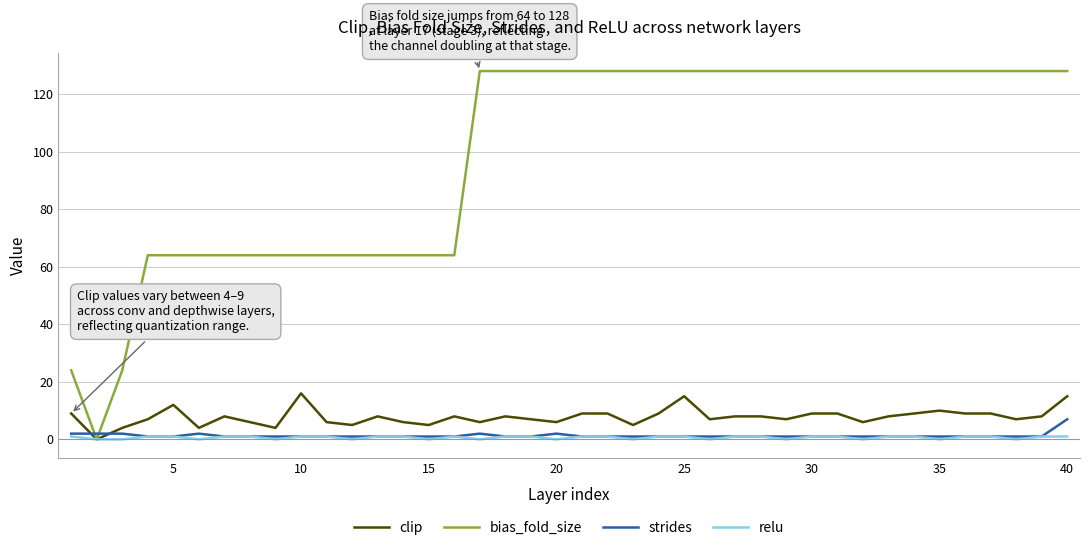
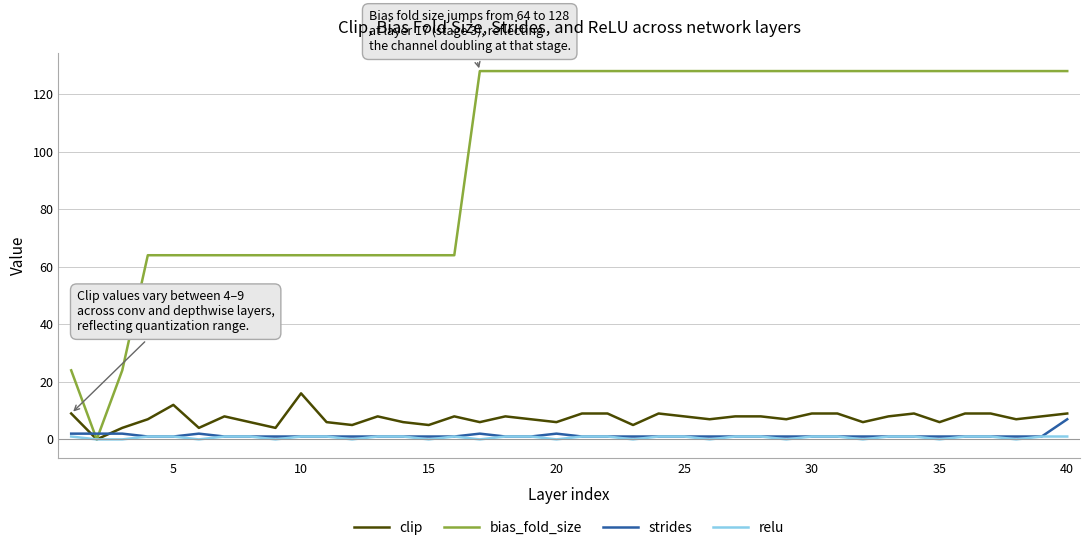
  {
    "clip": {
      "10": 16,
      "15": 5,
      "20": 6,
-     "25": 15,
+     "25": 8,
      "30": 9,
-     "35": 10,
-     "40": 15
+     "35": 6,
+     "40": 9
    },
    "bias_fold_size": {
      "5": 64,
      "10": 64,
      "15": 64,
      "25": 128,
      "30": 128,
      "35": 128,
      "40": 128
    },
    "strides": {
      "15": 1,
      "20": 2,
      "35": 1,
      "40": 7
    },
    "relu": {
      "15": 0,
      "20": 0,
      "35": 0,
      "40": 1
    }
  }
